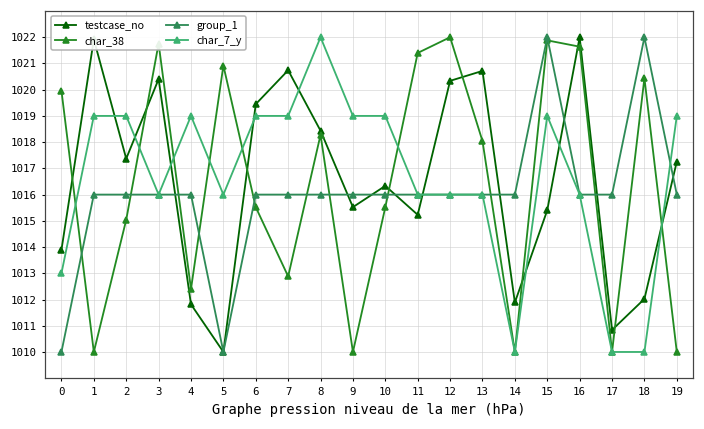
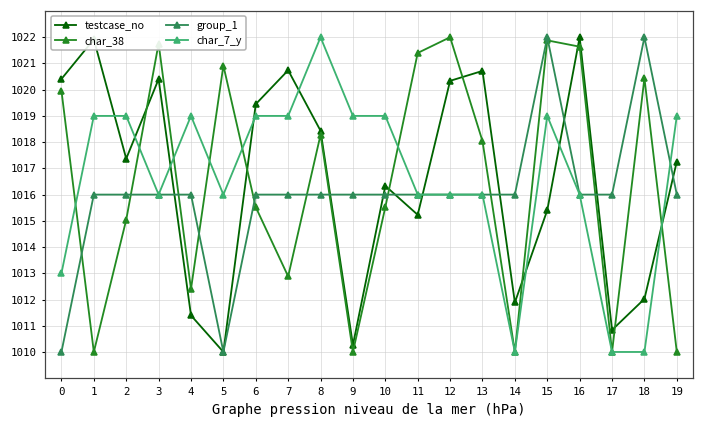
  {
    "testcase_no": {
-     "0": 1013.9,
+     "0": 1020.4,
      "2": 1017.4,
      "3": 1020.4,
-     "4": 1011.8,
+     "4": 1011.4,
      "6": 1019.4,
      "7": 1020.7,
      "8": 1018.4,
-     "9": 1015.5,
+     "9": 1010.3,
      "10": 1016.3,
      "11": 1015.2,
      "12": 1020.3,
      "13": 1020.7,
      "14": 1011.9,
      "15": 1015.4,
      "16": 1022.0,
      "17": 1010.8,
      "18": 1012.0,
      "19": 1017.3
    }
  }
